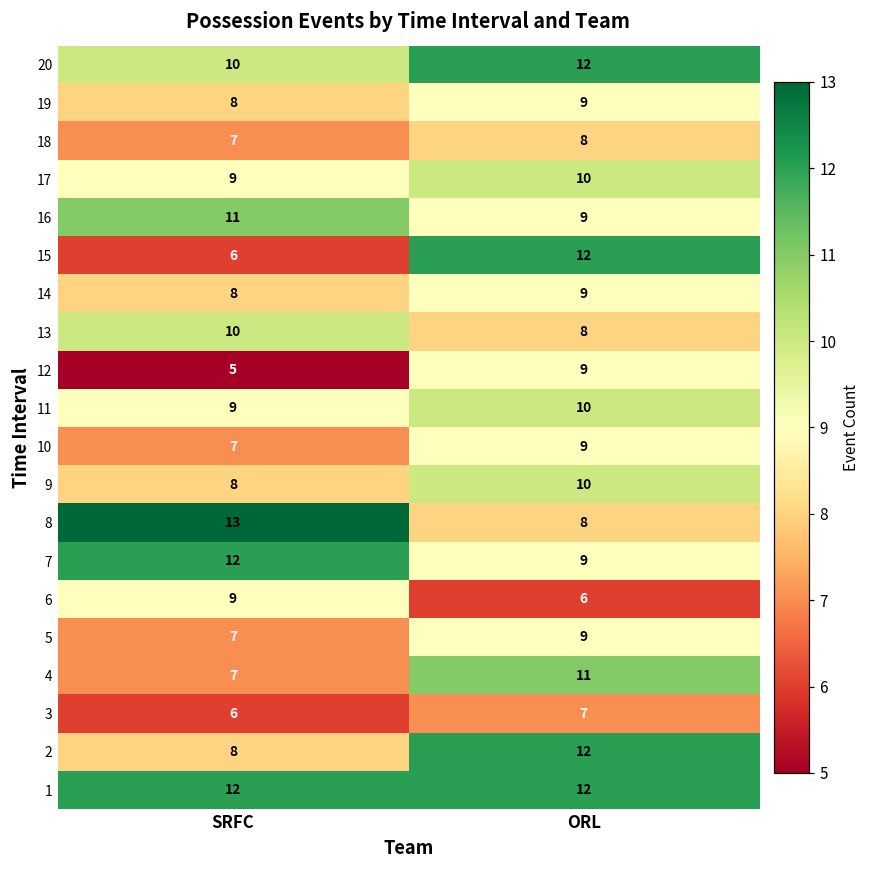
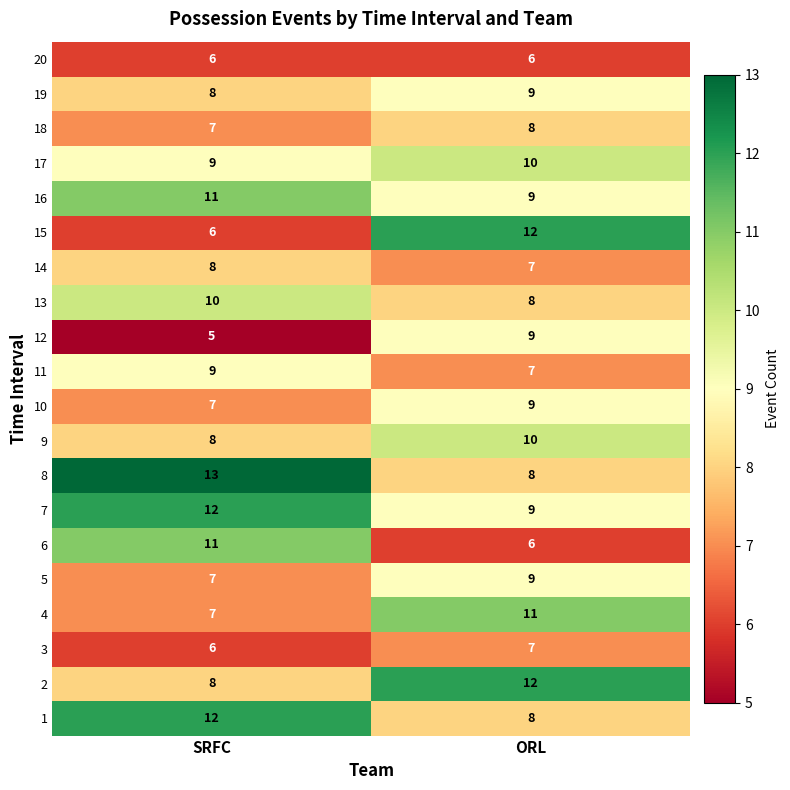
  {
    "20": {
-     "SRFC": 10,
-     "ORL": 12
+     "SRFC": 6,
+     "ORL": 6
    },
    "19": {
      "SRFC": 8,
      "ORL": 9
    },
    "18": {
      "SRFC": 7,
      "ORL": 8
    },
    "17": {
      "SRFC": 9,
      "ORL": 10
    },
    "16": {
      "SRFC": 11,
      "ORL": 9
    },
    "15": {
      "SRFC": 6,
      "ORL": 12
    },
    "14": {
      "SRFC": 8,
-     "ORL": 9
+     "ORL": 7
    },
    "13": {
      "SRFC": 10,
      "ORL": 8
    },
    "12": {
      "SRFC": 5,
      "ORL": 9
    },
    "11": {
      "SRFC": 9,
-     "ORL": 10
+     "ORL": 7
    },
    "10": {
      "SRFC": 7,
      "ORL": 9
    },
    "9": {
      "SRFC": 8,
      "ORL": 10
    },
    "8": {
      "SRFC": 13,
      "ORL": 8
    },
    "7": {
      "SRFC": 12,
      "ORL": 9
    },
    "6": {
-     "SRFC": 9,
+     "SRFC": 11,
      "ORL": 6
    },
    "5": {
      "SRFC": 7,
      "ORL": 9
    },
    "4": {
      "SRFC": 7,
      "ORL": 11
    },
    "3": {
      "SRFC": 6,
      "ORL": 7
    },
    "2": {
      "SRFC": 8,
      "ORL": 12
    },
    "1": {
      "SRFC": 12,
-     "ORL": 12
+     "ORL": 8
    }
  }
